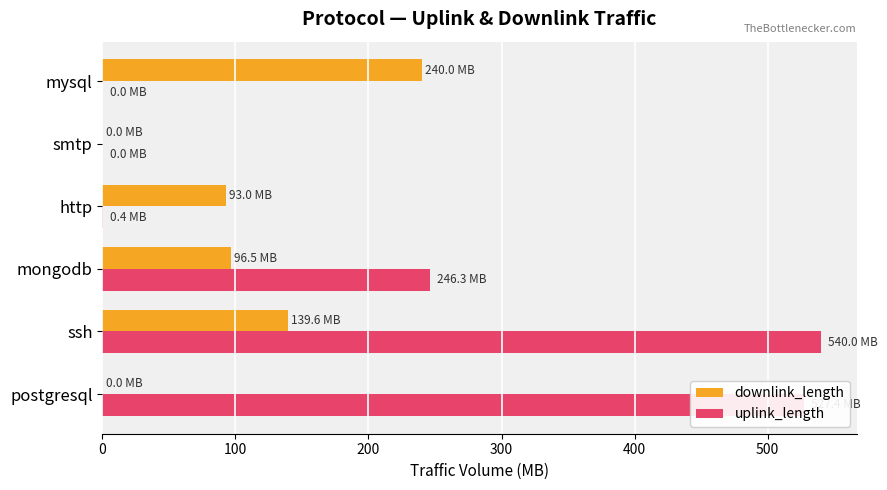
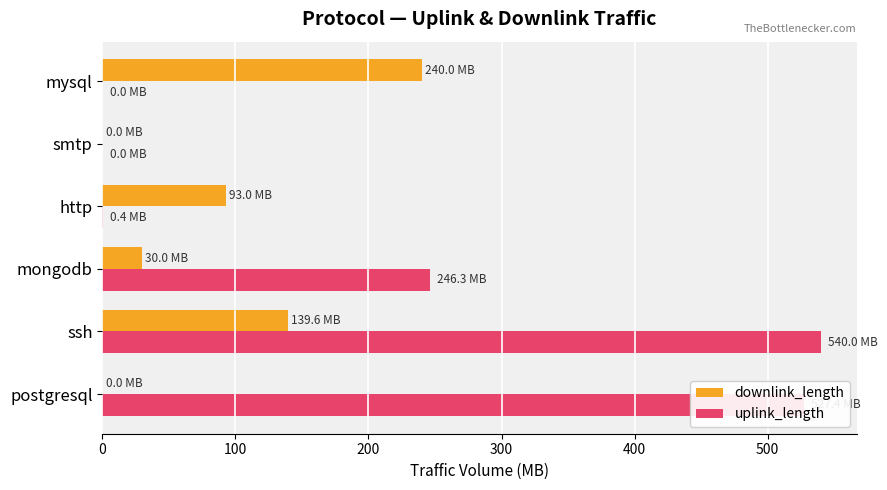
  {
    "downlink_length": {
      "mysql": 240.0,
      "smtp": 0.0,
      "http": 93.0,
-     "mongodb": 96.5,
+     "mongodb": 30.0,
      "ssh": 139.6,
      "postgresql": 0.0
    },
    "uplink_length": {
      "mysql": 0.0,
      "smtp": 0.0,
      "http": 0.4,
      "mongodb": 246.3,
      "ssh": 540.0
    }
  }
